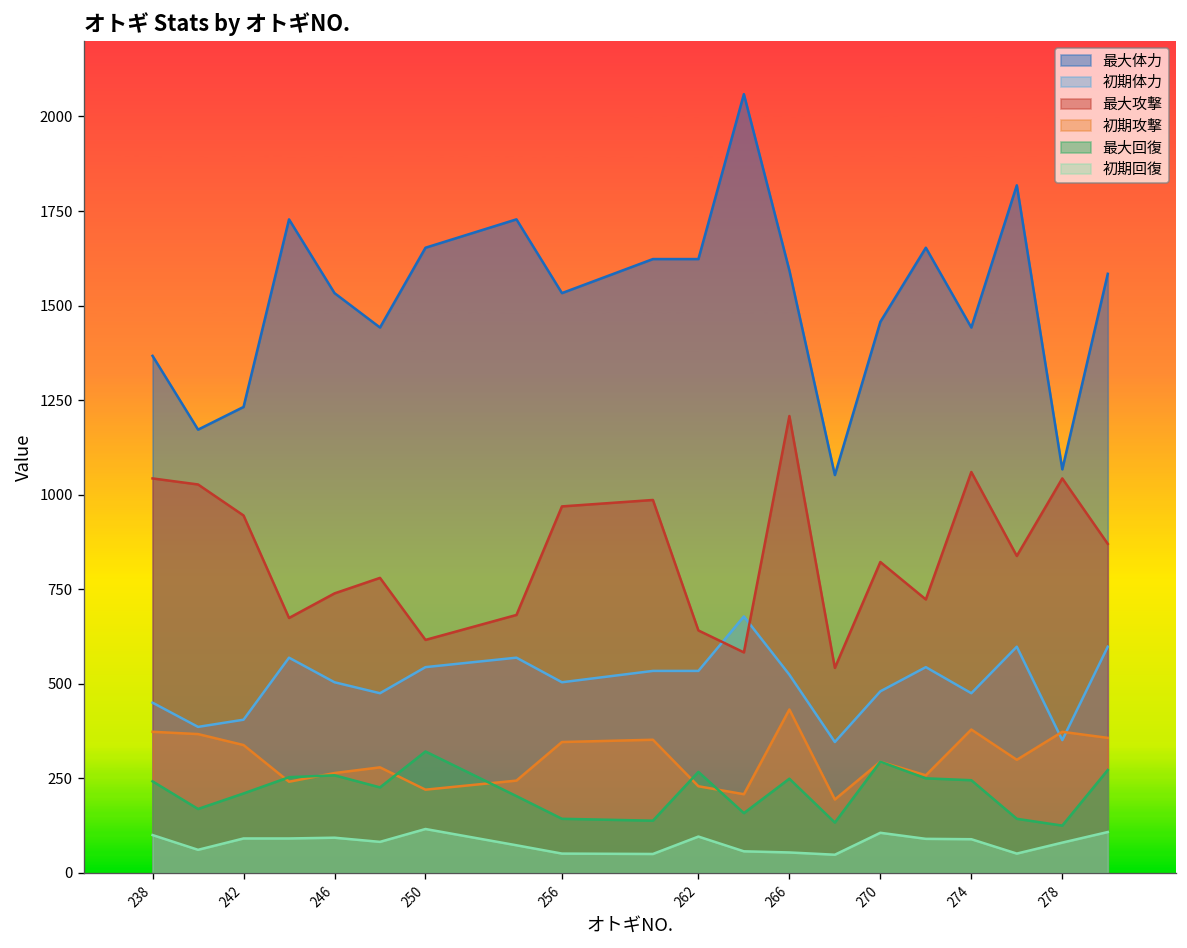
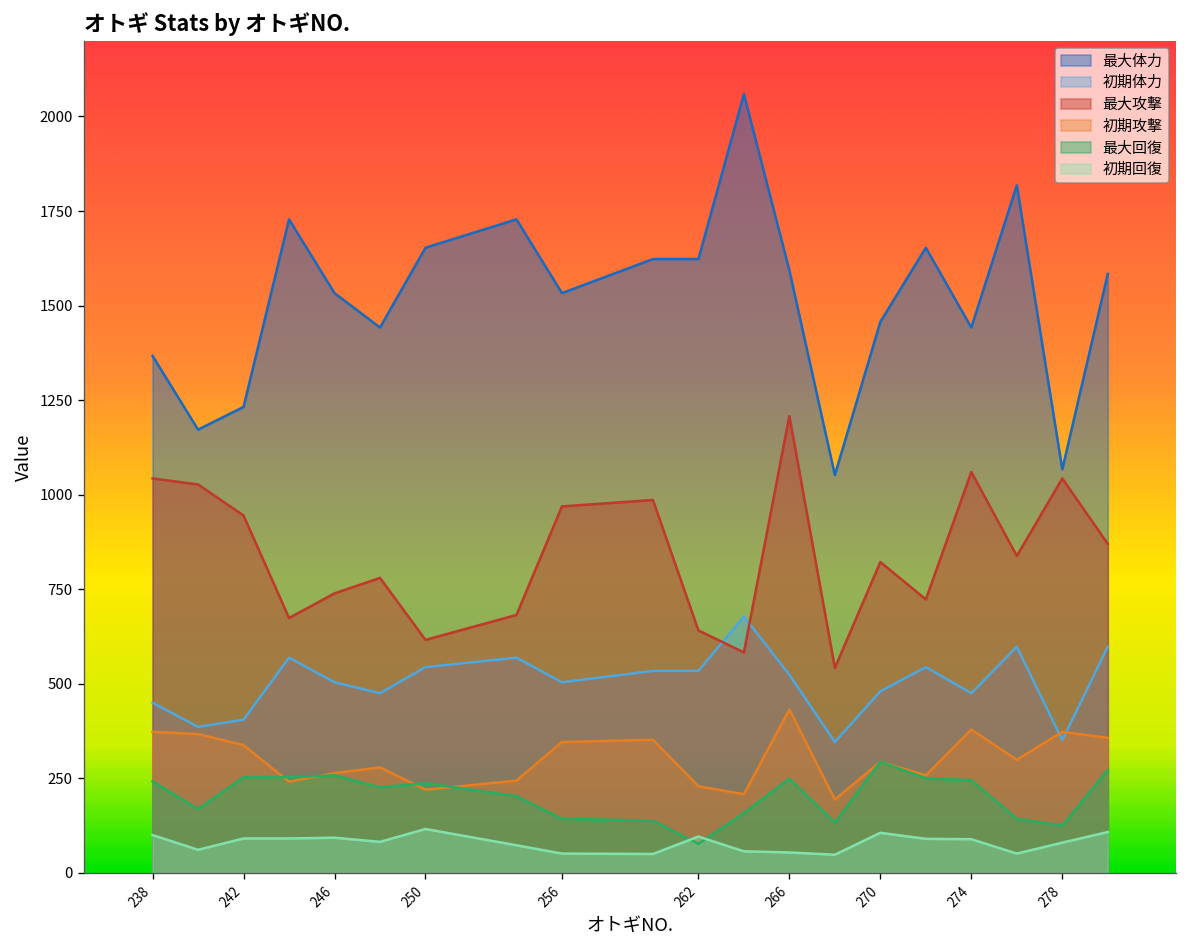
  {
    "最大回復": {
      "238": 240,
-     "242": 210,
-     "250": 320,
+     "242": 250,
+     "250": 240,
      "256": 140,
-     "262": 270,
+     "262": 80,
      "266": 250,
      "274": 250,
      "278": 130
    }
  }
